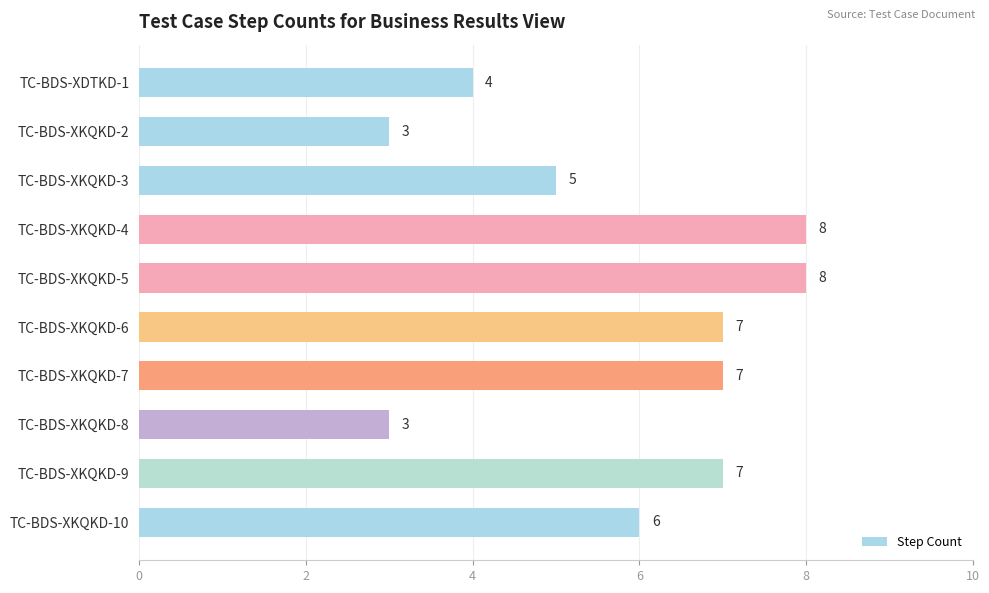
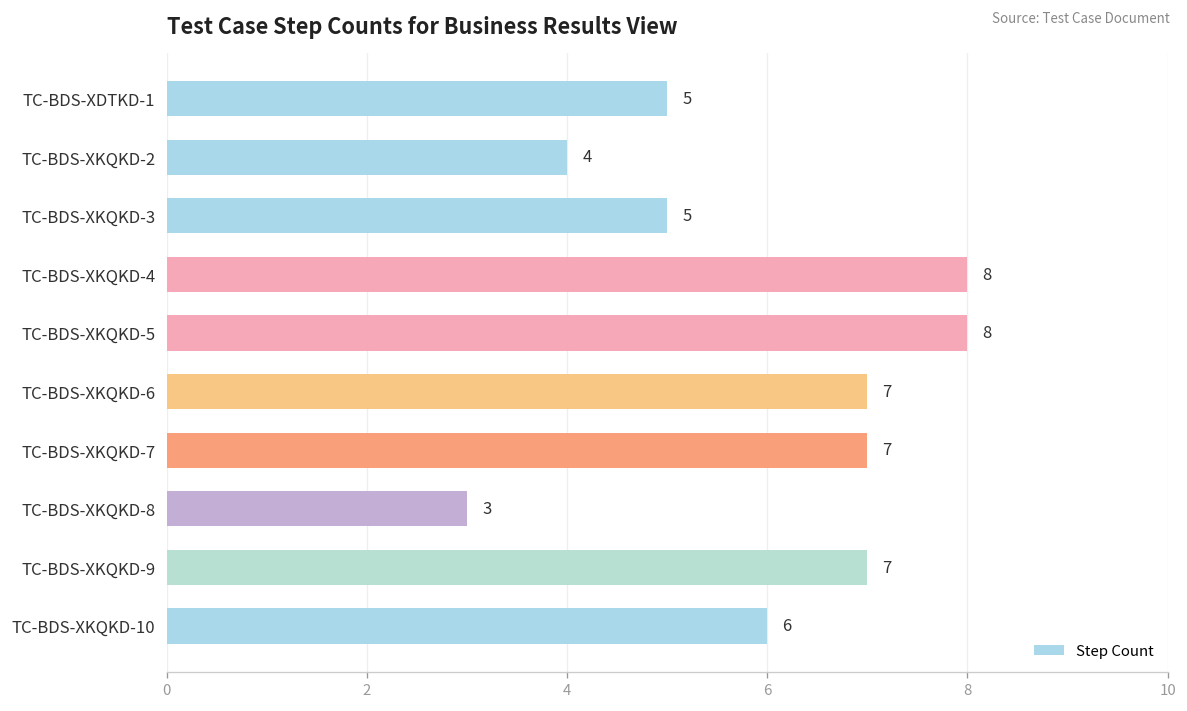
  {
-   "TC-BDS-XDTKD-1": 4,
-   "TC-BDS-XKQKD-2": 3,
+   "TC-BDS-XDTKD-1": 5,
+   "TC-BDS-XKQKD-2": 4,
    "TC-BDS-XKQKD-3": 5,
    "TC-BDS-XKQKD-4": 8,
    "TC-BDS-XKQKD-5": 8,
    "TC-BDS-XKQKD-6": 7,
    "TC-BDS-XKQKD-7": 7,
    "TC-BDS-XKQKD-8": 3,
    "TC-BDS-XKQKD-9": 7,
    "TC-BDS-XKQKD-10": 6
  }
